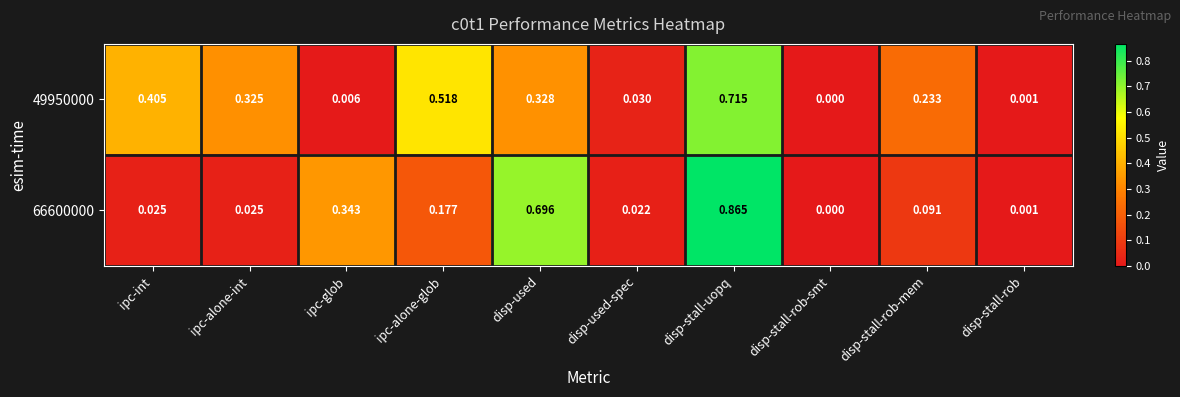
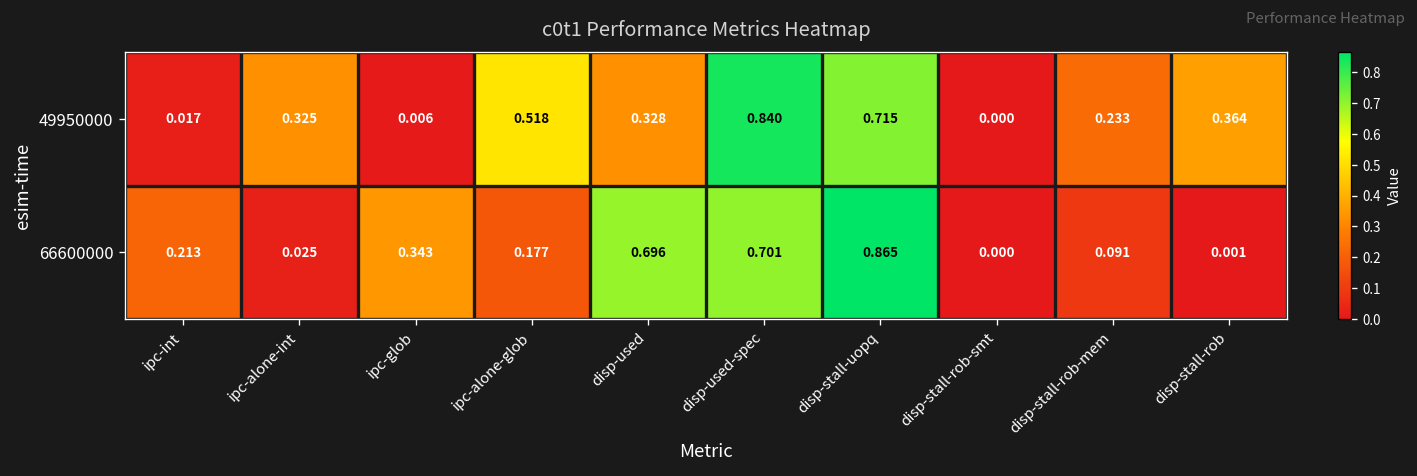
  {
    "49950000": {
-     "ipc-int": 0.405,
+     "ipc-int": 0.017,
      "ipc-alone-int": 0.325,
      "ipc-glob": 0.006,
      "ipc-alone-glob": 0.518,
      "disp-used": 0.328,
-     "disp-used-spec": 0.030,
+     "disp-used-spec": 0.840,
      "disp-stall-uopq": 0.715,
      "disp-stall-rob-smt": 0.000,
      "disp-stall-rob-mem": 0.233,
-     "disp-stall-rob": 0.001
+     "disp-stall-rob": 0.364
    },
    "66600000": {
-     "ipc-int": 0.025,
+     "ipc-int": 0.213,
      "ipc-alone-int": 0.025,
      "ipc-glob": 0.343,
      "ipc-alone-glob": 0.177,
      "disp-used": 0.696,
-     "disp-used-spec": 0.022,
+     "disp-used-spec": 0.701,
      "disp-stall-uopq": 0.865,
      "disp-stall-rob-smt": 0.000,
      "disp-stall-rob-mem": 0.091,
      "disp-stall-rob": 0.001
    }
  }
